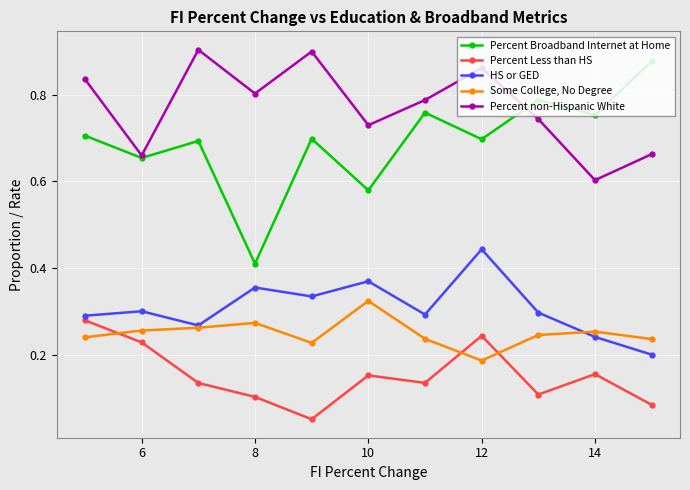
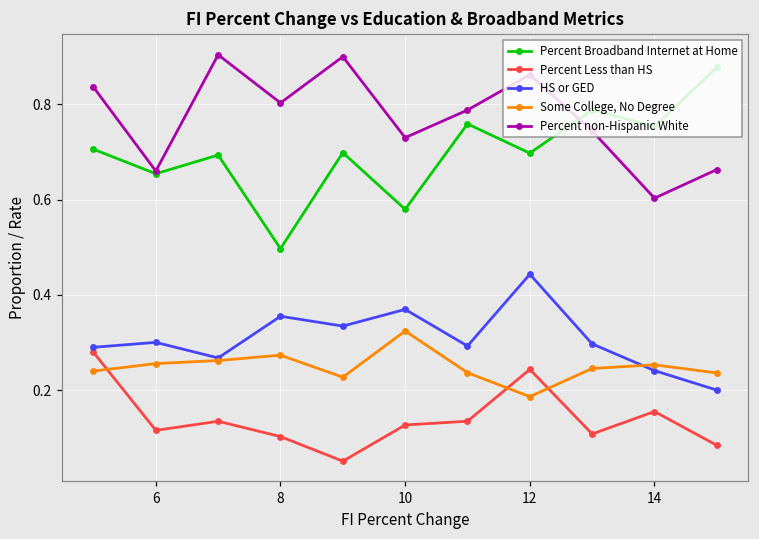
  {
    "Percent Broadband Internet at Home": {
-     "8": 0.41,
+     "8": 0.50,
      "10": 0.58,
      "12": 0.70
    },
    "Percent Less than HS": {
-     "6": 0.23,
+     "6": 0.12,
      "8": 0.10,
-     "10": 0.15,
+     "10": 0.13,
      "12": 0.24,
      "14": 0.16
    },
    "HS or GED": {
      "6": 0.30,
      "8": 0.36,
      "10": 0.37,
      "12": 0.44,
      "14": 0.24
    },
    "Some College, No Degree": {
      "6": 0.26,
      "8": 0.27,
      "10": 0.32,
      "12": 0.19,
      "14": 0.25
    },
    "Percent non-Hispanic White": {
      "8": 0.80,
      "10": 0.73,
      "14": 0.60
    }
  }
